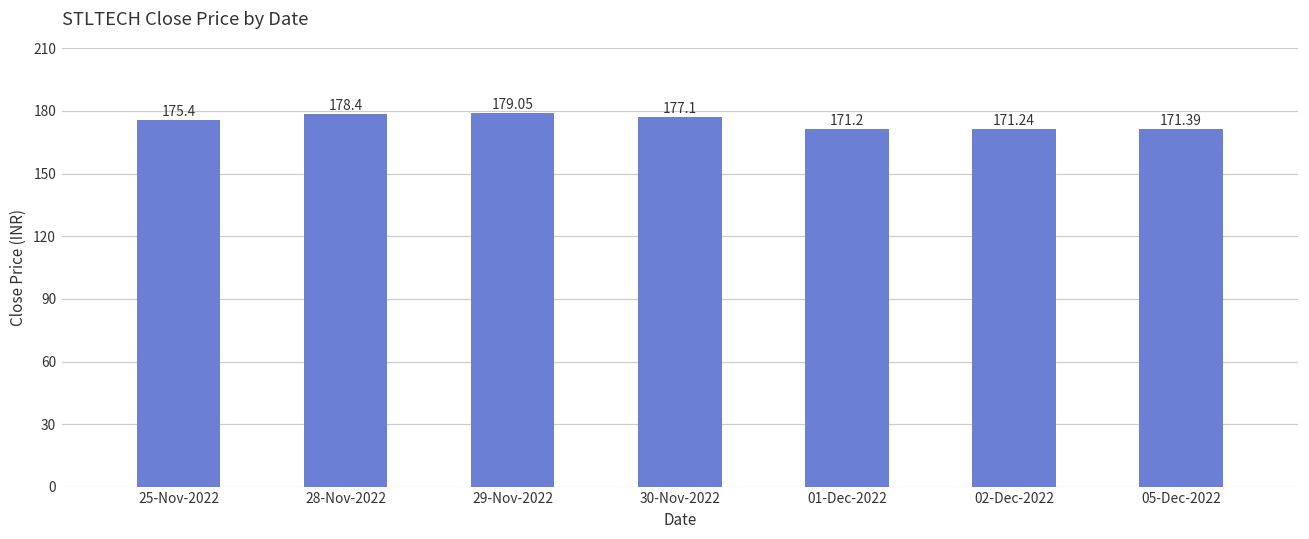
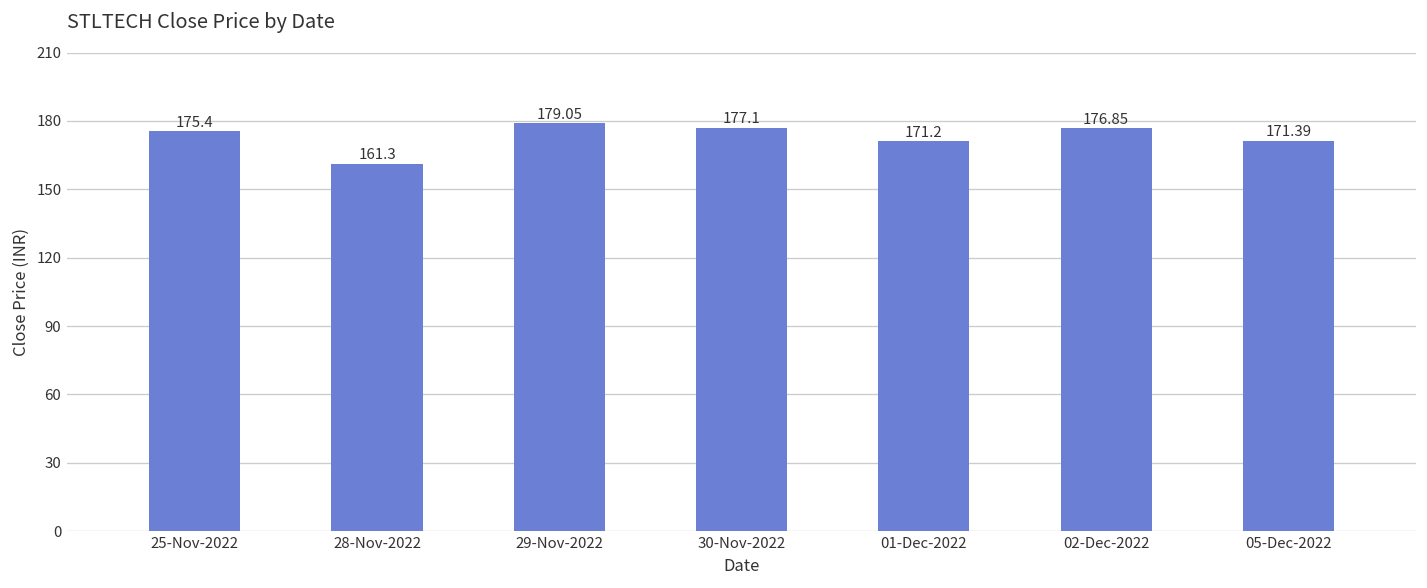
  {
    "25-Nov-2022": 175.4,
-   "28-Nov-2022": 178.4,
+   "28-Nov-2022": 161.3,
    "29-Nov-2022": 179.05,
    "30-Nov-2022": 177.1,
    "01-Dec-2022": 171.2,
-   "02-Dec-2022": 171.24,
+   "02-Dec-2022": 176.85,
    "05-Dec-2022": 171.39
  }
